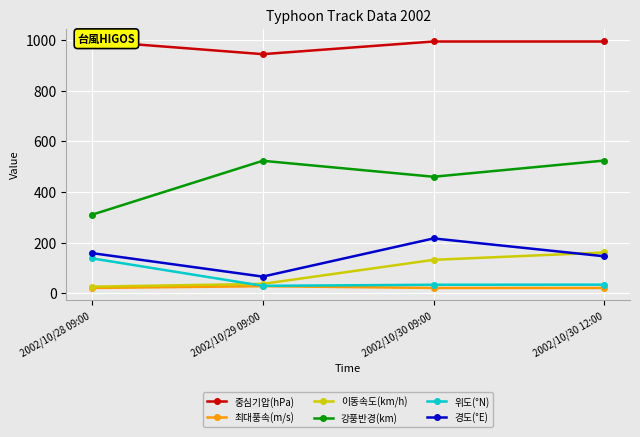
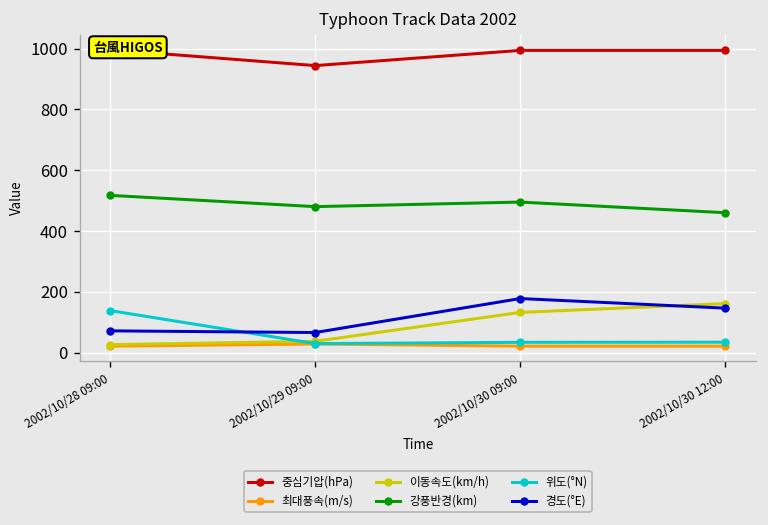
  {
    "중심기압(hPa)": {
      "2002/10/29 09:00": 940,
      "2002/10/30 09:00": 990,
      "2002/10/30 12:00": 990
    },
    "최대풍속(m/s)": {
      "2002/10/30 09:00": 20,
      "2002/10/30 12:00": 20
    },
    "이동속도(km/h)": {
      "2002/10/30 09:00": 130,
      "2002/10/30 12:00": 160
    },
    "강풍반경(km)": {
-     "2002/10/28 09:00": 310,
-     "2002/10/29 09:00": 520,
-     "2002/10/30 09:00": 460,
-     "2002/10/30 12:00": 520
+     "2002/10/28 09:00": 520,
+     "2002/10/29 09:00": 480,
+     "2002/10/30 09:00": 500,
+     "2002/10/30 12:00": 460
    },
    "위도(°N)": {
      "2002/10/28 09:00": 140,
      "2002/10/30 09:00": 30,
      "2002/10/30 12:00": 30
    },
    "경도(°E)": {
-     "2002/10/28 09:00": 160,
+     "2002/10/28 09:00": 70,
      "2002/10/29 09:00": 70,
-     "2002/10/30 09:00": 220,
+     "2002/10/30 09:00": 180,
      "2002/10/30 12:00": 150
    }
  }
